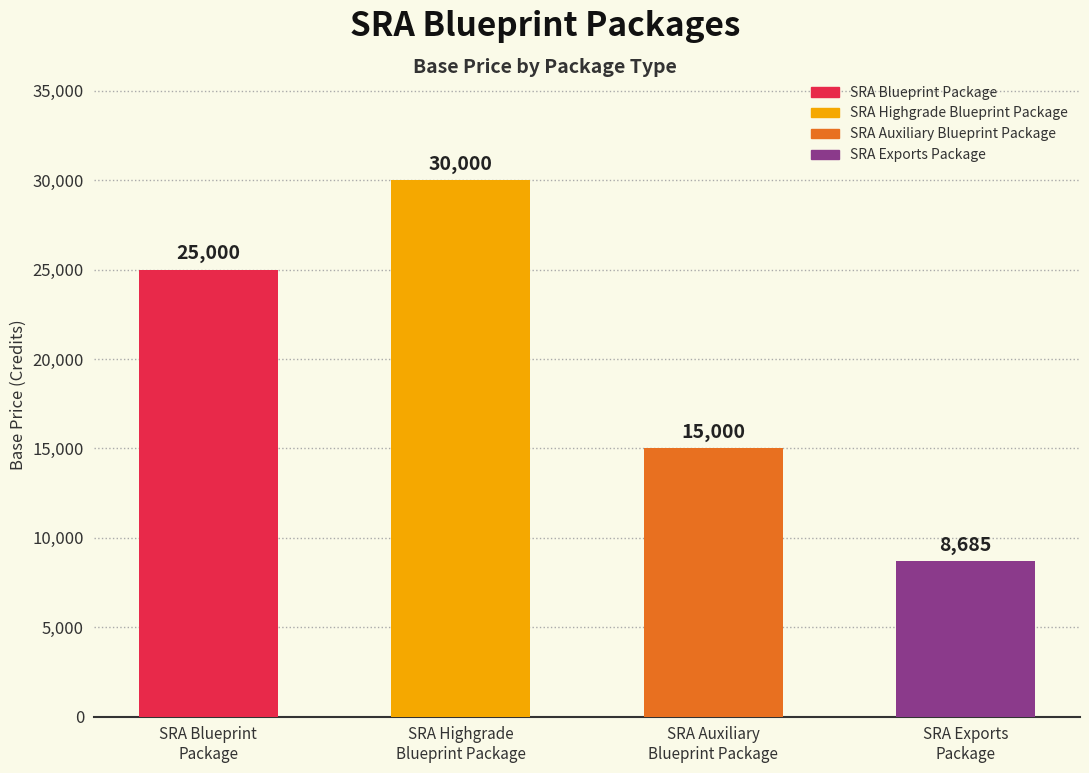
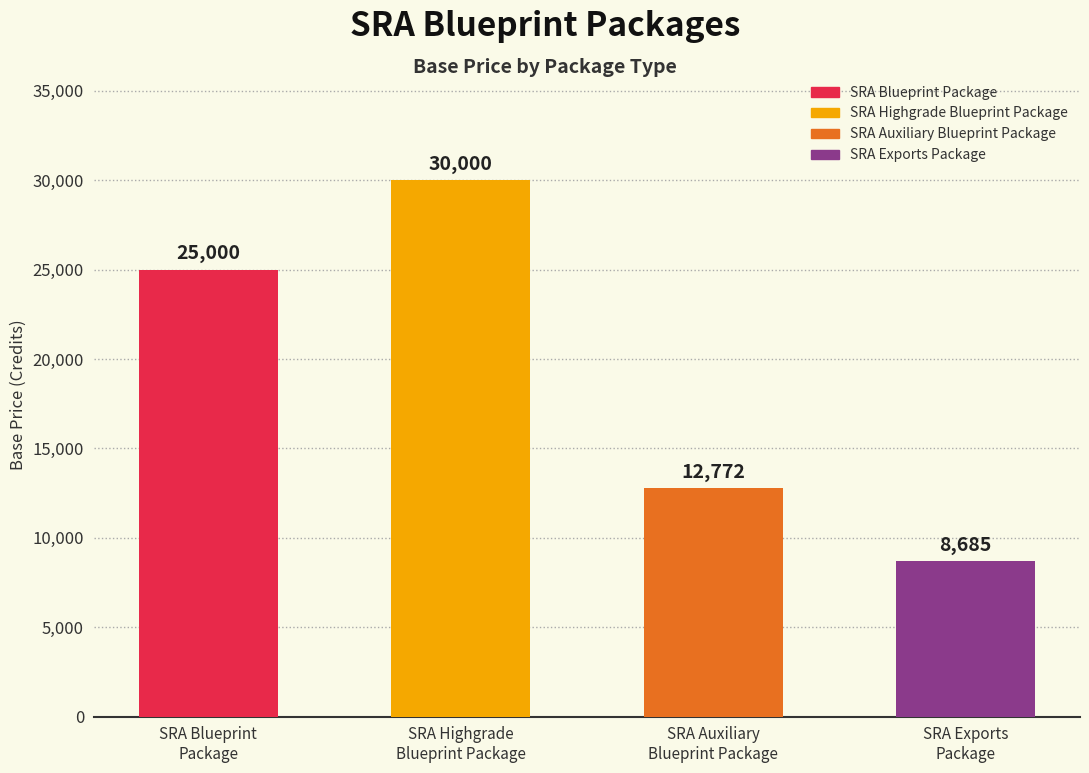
  {
    "SRA Blueprint Package": "25,000",
    "SRA Highgrade Blueprint Package": "30,000",
-   "SRA Auxiliary Blueprint Package": "15,000",
+   "SRA Auxiliary Blueprint Package": "12,772",
    "SRA Exports Package": "8,685"
  }
